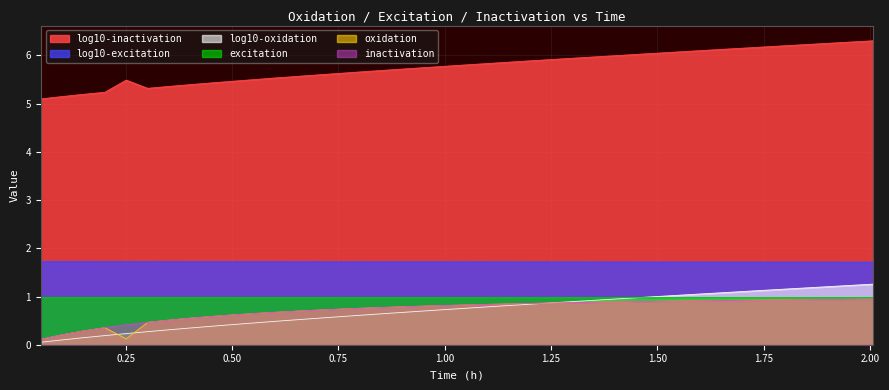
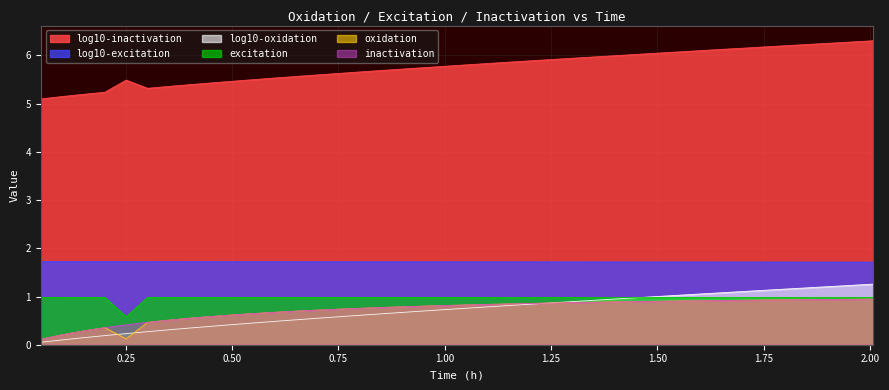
  {
    "log10-inactivation": {
      "0.25": 5.5
    },
    "log10-excitation": {
      "0.25": 1.7
    },
    "log10-oxidation": {
      "0.25": 0.2
    },
    "excitation": {
-     "0.25": 1.0
+     "0.25": 0.6
    },
    "oxidation": {
      "0.25": 0.1
    },
    "inactivation": {
      "0.25": 0.4
    }
  }
